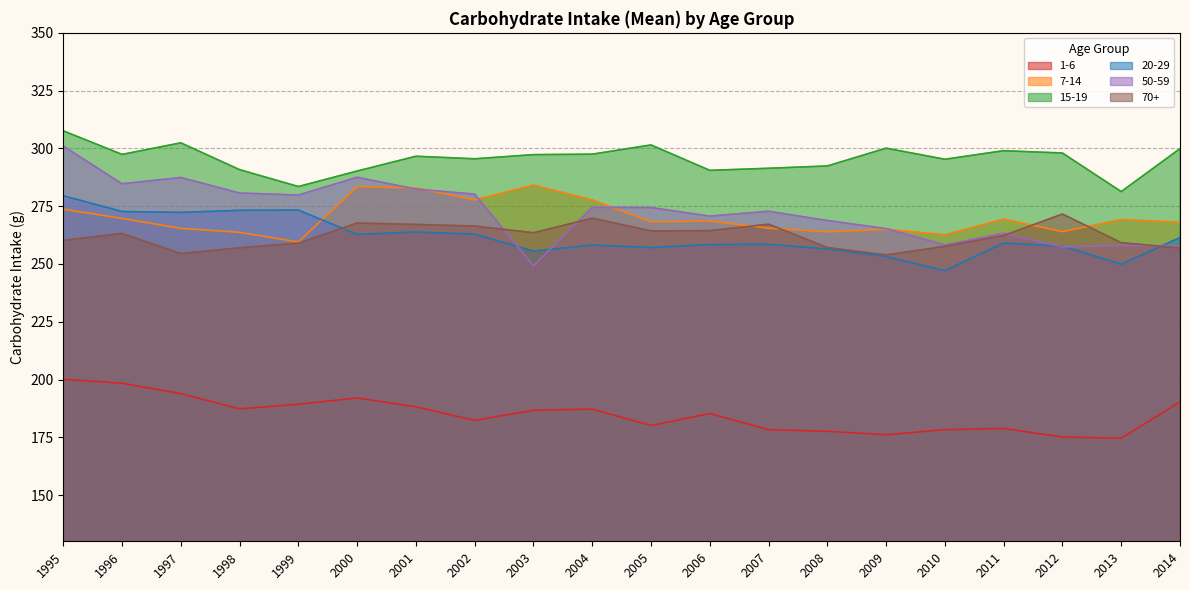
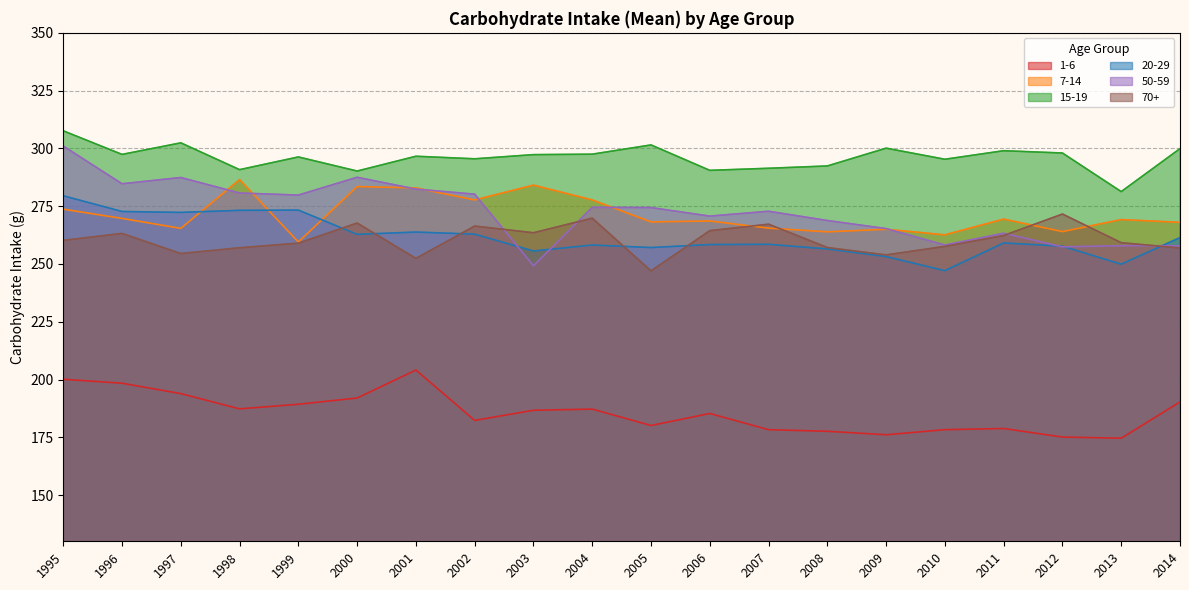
  {
    "1-6": {
      "1995": 200,
      "1996": 198,
      "1997": 194,
      "1998": 187,
      "1999": 189,
      "2000": 192,
-     "2001": 188,
+     "2001": 204,
      "2002": 182,
      "2003": 187,
      "2004": 187,
      "2005": 180,
      "2006": 185,
      "2007": 178,
      "2008": 178,
      "2009": 176,
      "2010": 178,
      "2011": 179,
      "2012": 175,
      "2013": 175,
      "2014": 190
    },
    "7-14": {
      "1995": 274,
      "1996": 270,
      "1997": 265,
-     "1998": 264,
+     "1998": 287,
      "2000": 284,
      "2002": 278,
      "2003": 284,
      "2004": 278,
      "2005": 268,
      "2006": 269,
      "2007": 266,
      "2008": 264,
      "2010": 263,
      "2011": 269,
      "2012": 264,
      "2013": 269,
      "2014": 268
    },
    "15-19": {
      "1995": 308,
      "1996": 297,
      "1997": 302,
      "1998": 291,
-     "1999": 284,
+     "1999": 296,
      "2000": 290,
      "2001": 297,
      "2002": 296,
      "2003": 297,
      "2004": 298,
      "2005": 302,
      "2006": 291,
      "2007": 291,
      "2008": 292,
      "2009": 300,
      "2010": 295,
      "2011": 299,
      "2012": 298,
      "2013": 281,
      "2014": 300
    },
    "20-29": {
      "1995": 280,
      "1996": 273,
      "1997": 272,
      "1998": 273,
      "1999": 273,
      "2000": 263,
      "2001": 264,
      "2002": 263,
      "2003": 256,
      "2004": 258,
      "2005": 257,
      "2006": 258,
      "2007": 259,
      "2010": 247,
      "2011": 259,
      "2013": 250,
      "2014": 261
    },
    "50-59": {
      "1995": 301,
      "1996": 285,
      "1997": 287,
      "1998": 281,
      "1999": 280,
      "2000": 288,
      "2002": 280,
      "2003": 249,
      "2004": 275,
      "2005": 274,
      "2006": 271,
      "2007": 273,
      "2008": 269,
      "2013": 258
    },
    "70+": {
      "1995": 260,
      "1996": 263,
      "1997": 255,
      "1998": 257,
      "2000": 268,
-     "2001": 267,
+     "2001": 252,
      "2002": 266,
      "2003": 264,
      "2004": 270,
-     "2005": 264,
+     "2005": 247,
      "2006": 264,
      "2007": 267,
      "2012": 272,
      "2013": 259
    }
  }
